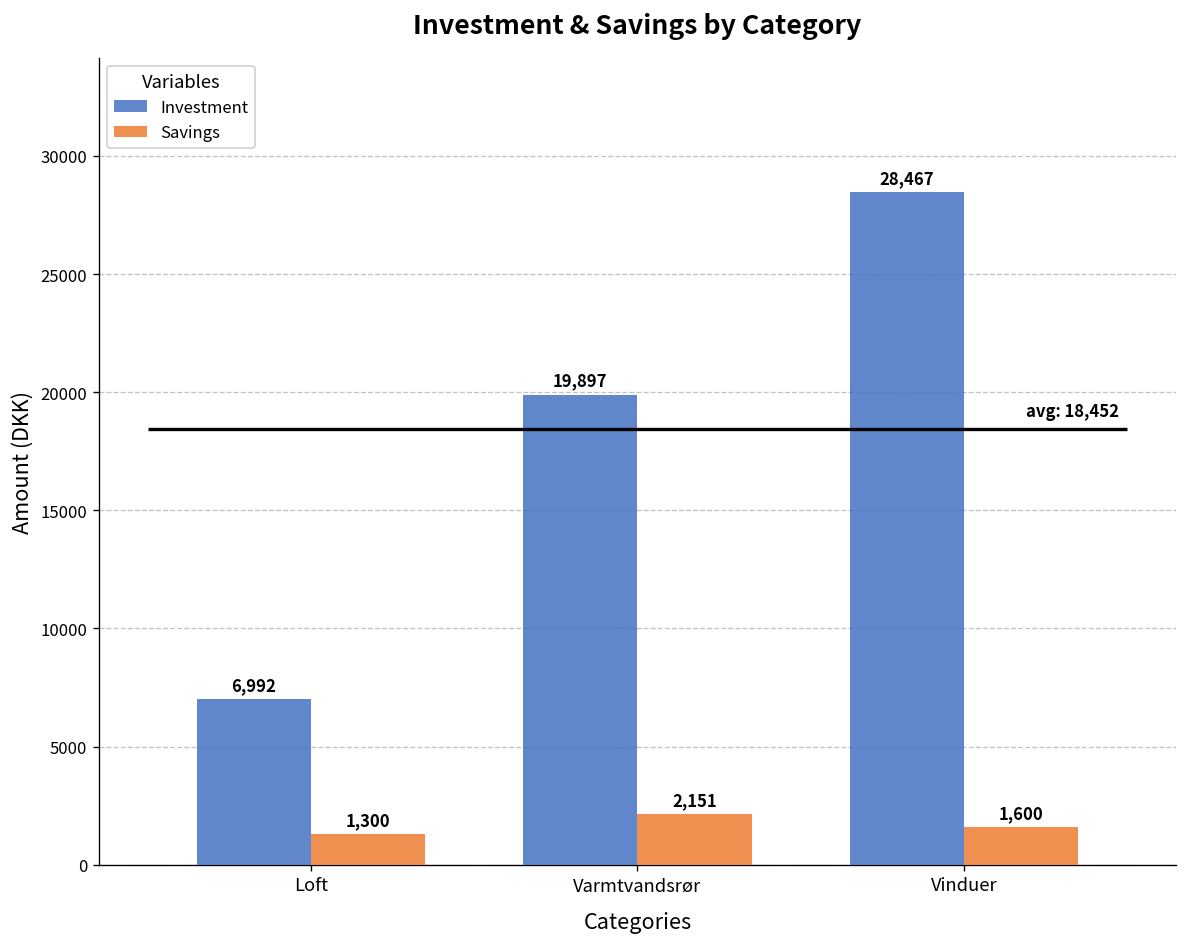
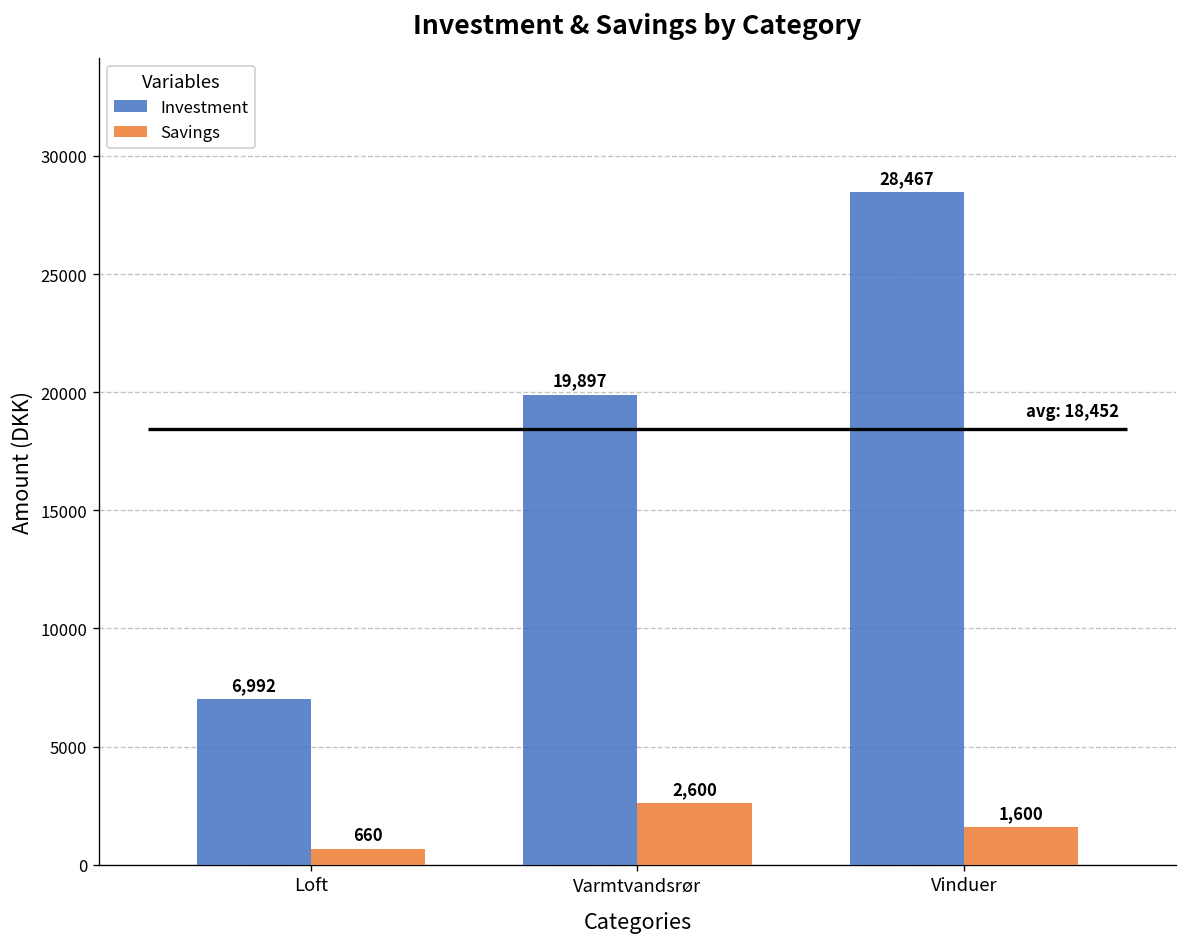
  {
    "Investment": {
      "Loft": "6,992",
      "Varmtvandsrør": "19,897",
      "Vinduer": "28,467"
    },
    "Savings": {
-     "Loft": "1,300",
-     "Varmtvandsrør": "2,151",
+     "Loft": "660",
+     "Varmtvandsrør": "2,600",
      "Vinduer": "1,600"
    }
  }
